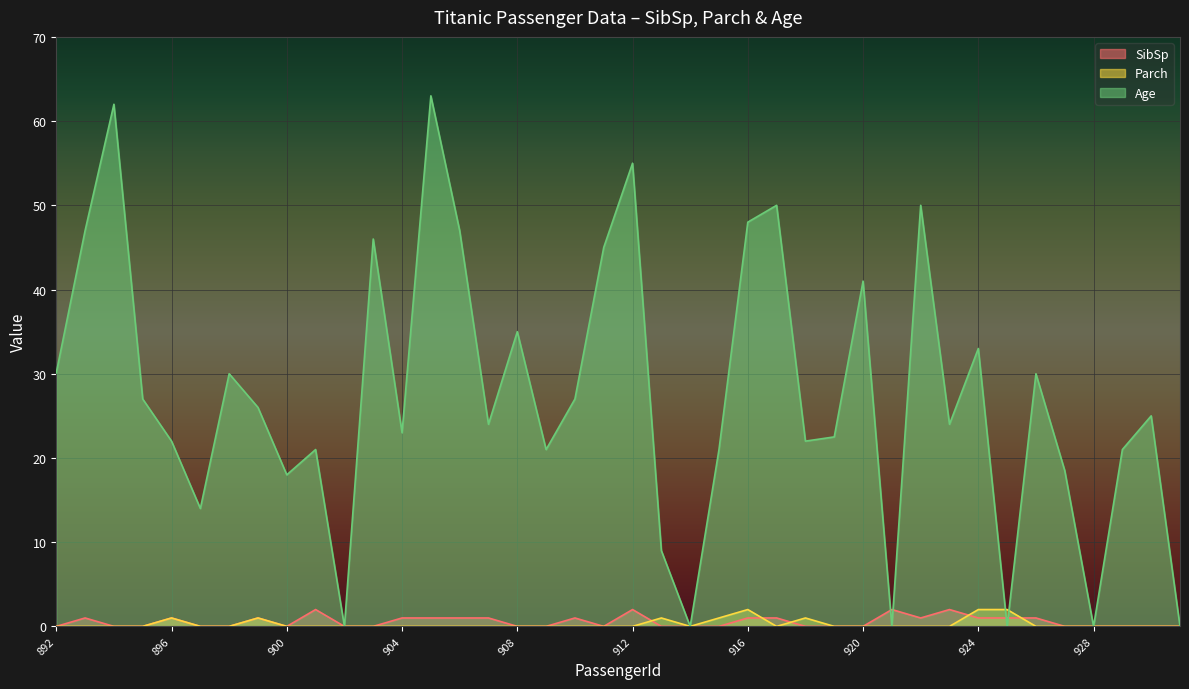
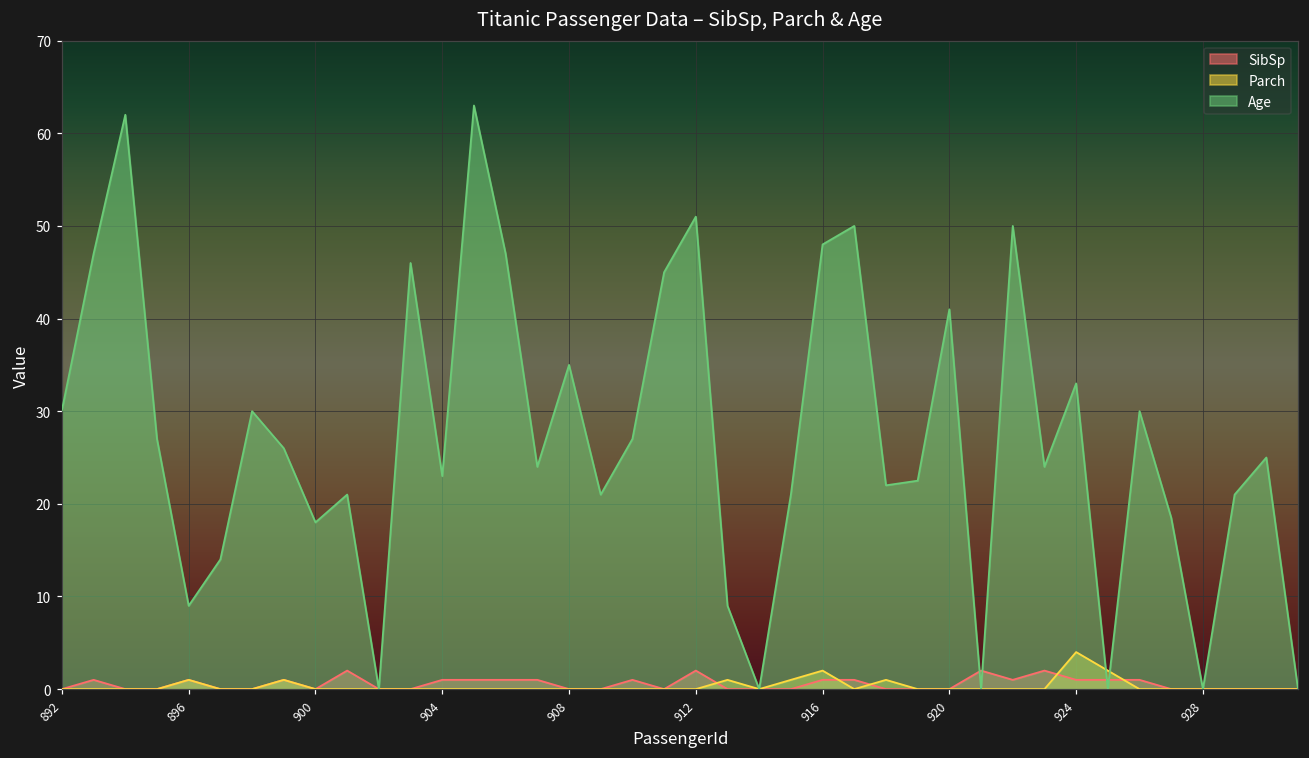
  {
    "SibSp": {
      "904": 1,
      "912": 2,
      "916": 1,
      "924": 1
    },
    "Parch": {
      "904": 0,
      "912": 0,
      "916": 2,
-     "924": 2
+     "924": 4
    },
    "Age": {
      "892": 30,
-     "896": 22,
+     "896": 9,
      "900": 18,
      "904": 23,
      "908": 35,
-     "912": 55,
+     "912": 51,
      "916": 48,
      "920": 41,
      "924": 33
    }
  }
